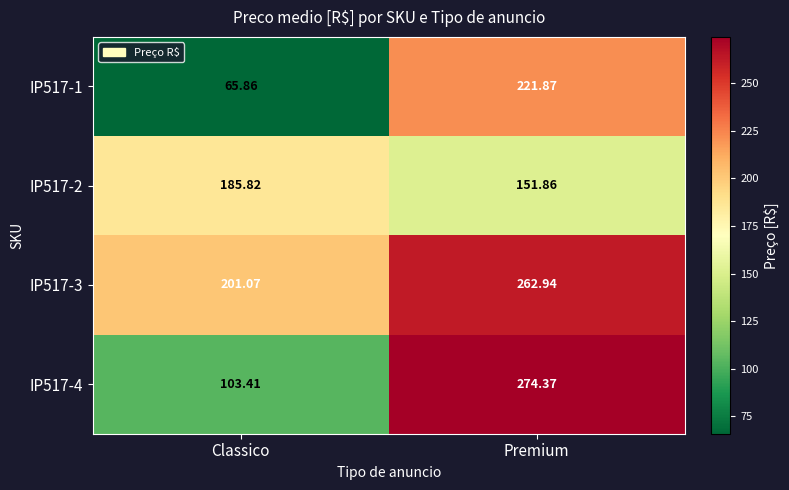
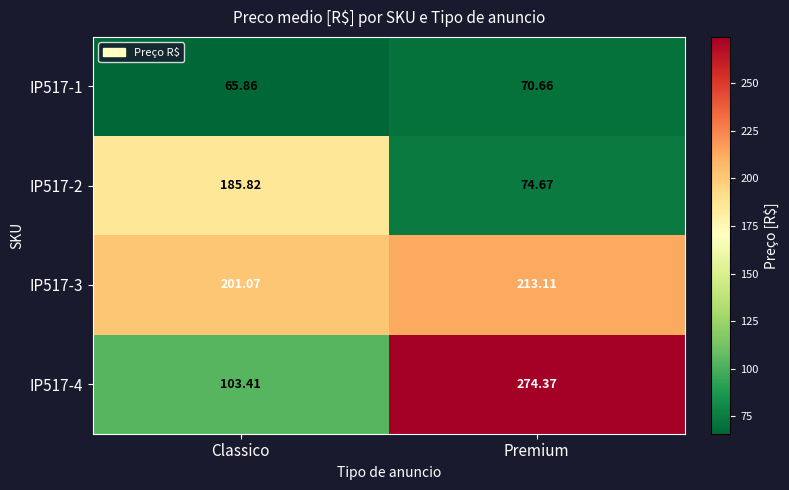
  {
    "IP517-1": {
      "Classico": 65.86,
-     "Premium": 221.87
+     "Premium": 70.66
    },
    "IP517-2": {
      "Classico": 185.82,
-     "Premium": 151.86
+     "Premium": 74.67
    },
    "IP517-3": {
      "Classico": 201.07,
-     "Premium": 262.94
+     "Premium": 213.11
    },
    "IP517-4": {
      "Classico": 103.41,
      "Premium": 274.37
    }
  }
